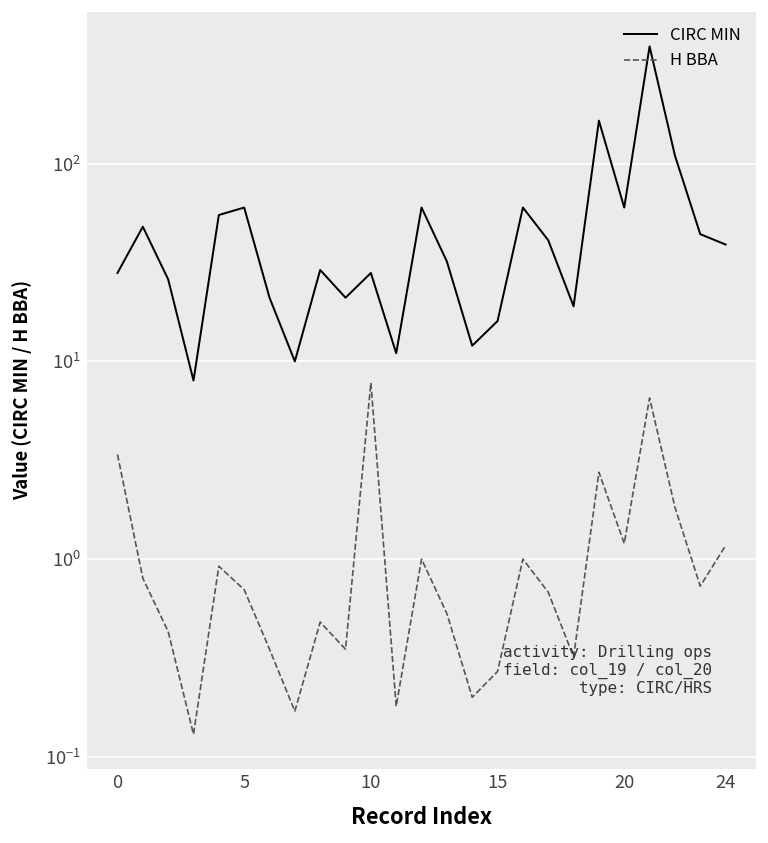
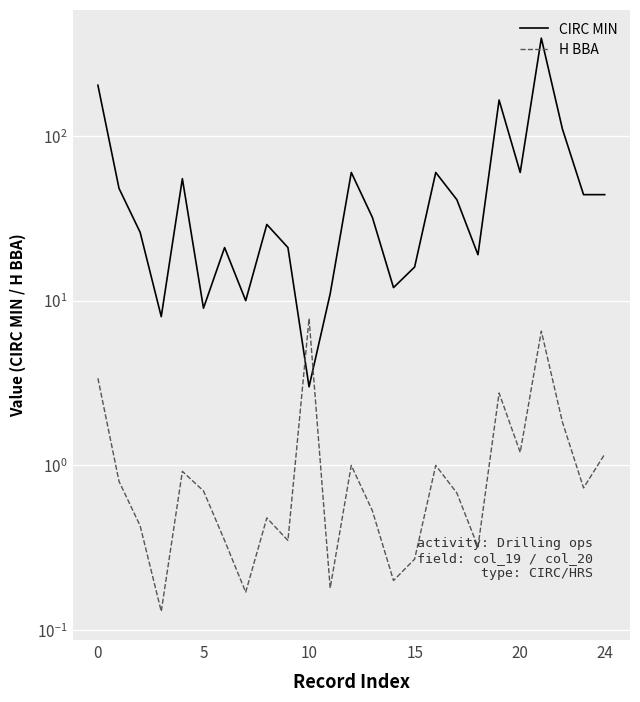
  {
    "CIRC MIN": {
-     "0": 28,
-     "5": 60,
-     "10": 28,
+     "0": 200,
+     "5": 9,
+     "10": 3,
      "15": 16,
      "20": 60,
-     "24": 39
+     "24": 44
    },
    "H BBA": {
      "0": 3.4,
      "5": 0.70,
      "10": 8,
      "15": 0.27,
      "20": 1.2,
      "24": 1.2
    }
  }
